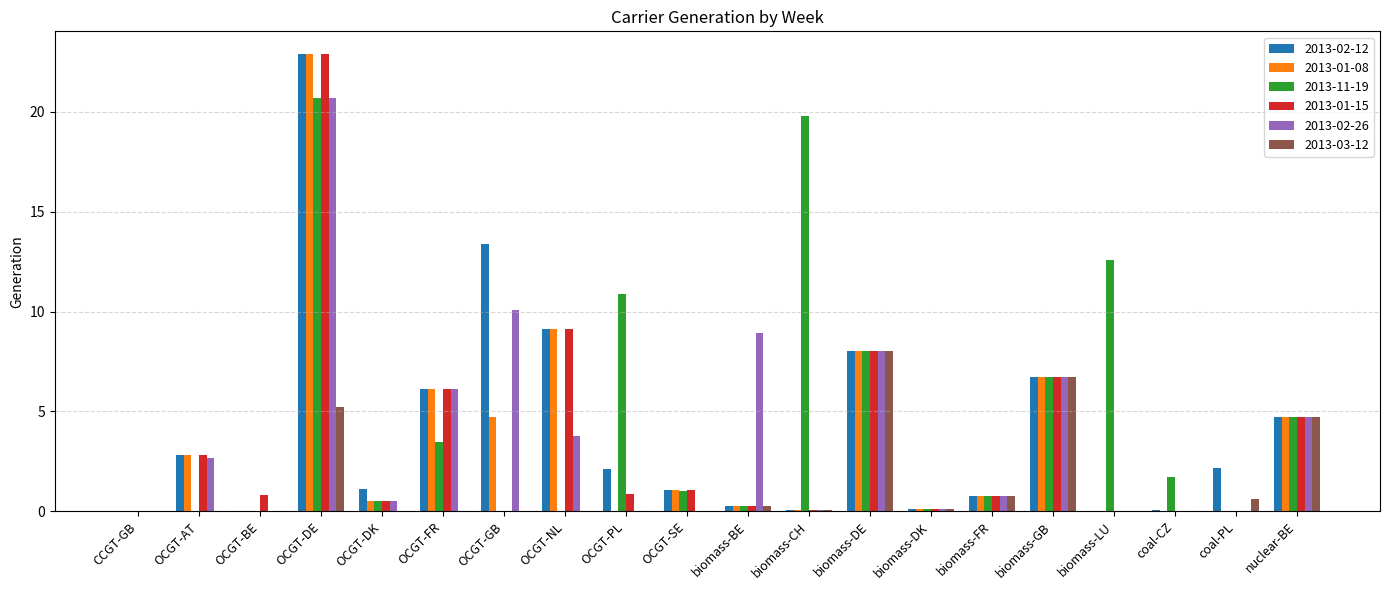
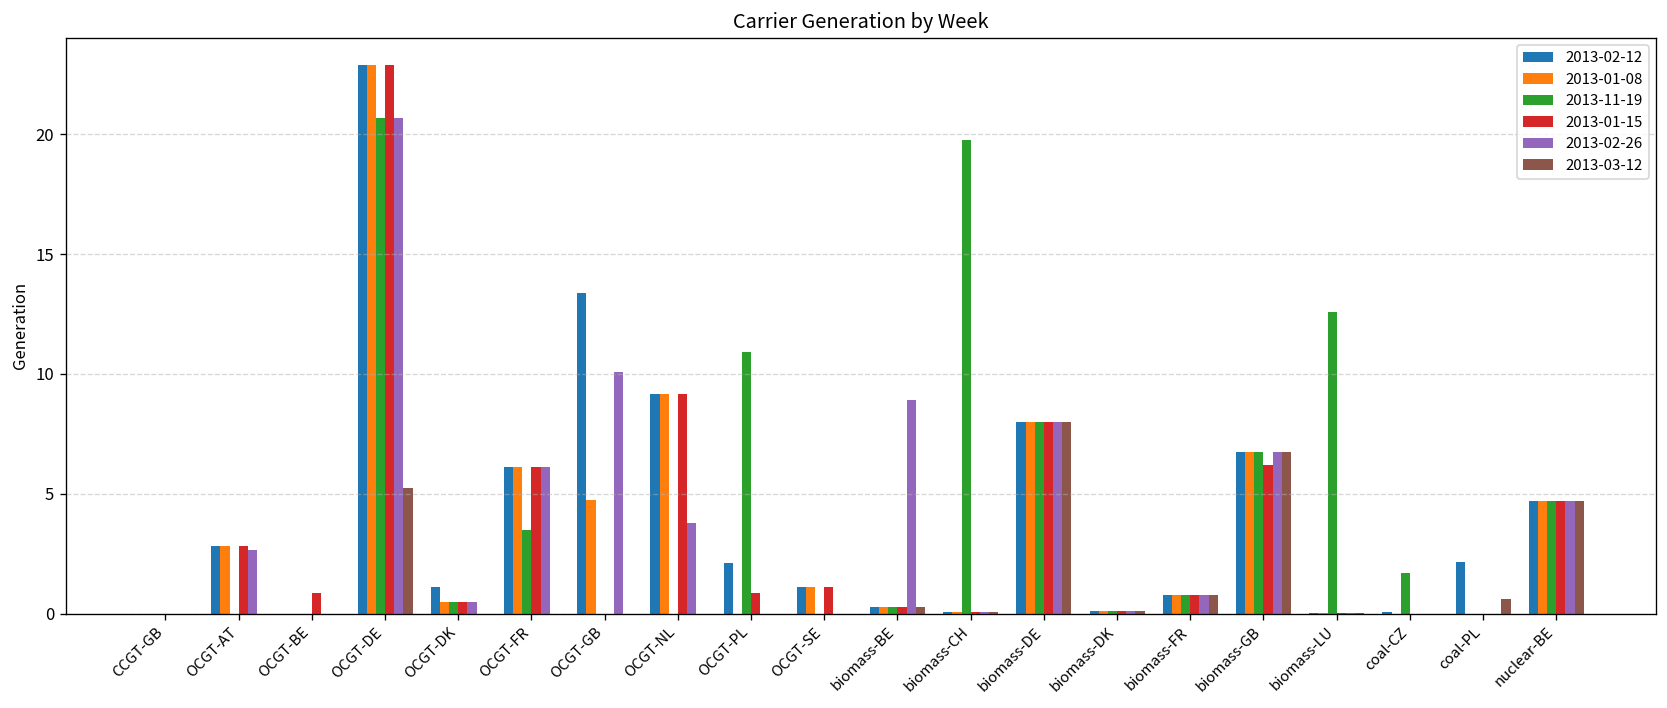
  {
    "2013-02-12": {
      "CCGT-GB": 0.0,
      "OCGT-AT": 2.8,
      "OCGT-BE": 0.0,
      "OCGT-DE": 22.9,
      "OCGT-DK": 1.1,
      "OCGT-FR": 6.1,
      "OCGT-GB": 13.4,
      "OCGT-NL": 9.2,
      "OCGT-PL": 2.1,
      "OCGT-SE": 1.1,
      "biomass-BE": 0.3,
      "biomass-DE": 8.0,
      "biomass-FR": 0.8,
      "biomass-GB": 6.7,
      "coal-PL": 2.2,
      "nuclear-BE": 4.7
    },
    "2013-01-08": {
      "CCGT-GB": 0.0,
      "OCGT-AT": 2.8,
      "OCGT-BE": 0.0,
      "OCGT-DE": 22.9,
      "OCGT-DK": 0.5,
      "OCGT-FR": 6.1,
      "OCGT-GB": 4.7,
      "OCGT-NL": 9.2,
      "OCGT-PL": 0.0,
      "OCGT-SE": 1.1,
      "biomass-BE": 0.3,
      "biomass-DE": 8.0,
      "biomass-FR": 0.8,
      "biomass-GB": 6.7,
      "coal-CZ": 0.0,
      "coal-PL": 0.0,
      "nuclear-BE": 4.7
    },
    "2013-11-19": {
      "CCGT-GB": 0,
      "OCGT-AT": 0,
      "OCGT-BE": 0,
      "OCGT-DE": 20.7,
      "OCGT-DK": 0.5,
      "OCGT-FR": 3.5,
      "OCGT-GB": 0,
      "OCGT-NL": 0,
      "OCGT-PL": 11,
-     "OCGT-SE": 1,
+     "OCGT-SE": 0,
      "biomass-BE": 0.3,
      "biomass-CH": 19.8,
      "biomass-DE": 8,
      "biomass-FR": 0.8,
      "biomass-GB": 6.7,
      "biomass-LU": 12.6,
      "coal-CZ": 1.7,
      "coal-PL": 0,
      "nuclear-BE": 4.7
    },
    "2013-01-15": {
      "CCGT-GB": 0.0,
      "OCGT-AT": 2.8,
      "OCGT-BE": 0.8,
      "OCGT-DE": 22.9,
      "OCGT-DK": 0.5,
      "OCGT-FR": 6.1,
      "OCGT-GB": 0.0,
      "OCGT-NL": 9.1,
      "OCGT-PL": 0.9,
      "OCGT-SE": 1.1,
      "biomass-BE": 0.3,
      "biomass-DE": 8.0,
      "biomass-FR": 0.8,
-     "biomass-GB": 6.7,
+     "biomass-GB": 6.2,
      "coal-CZ": 0.0,
      "coal-PL": 0.0,
      "nuclear-BE": 4.7
    },
    "2013-02-26": {
      "CCGT-GB": 0.0,
      "OCGT-AT": 2.7,
      "OCGT-BE": 0.0,
      "OCGT-DE": 20.7,
      "OCGT-DK": 0.5,
      "OCGT-FR": 6.1,
      "OCGT-GB": 10.1,
      "OCGT-NL": 3.8,
      "OCGT-PL": 0.0,
      "OCGT-SE": 0.0,
      "biomass-BE": 8.9,
      "biomass-DE": 8.0,
      "biomass-FR": 0.8,
      "biomass-GB": 6.7,
      "coal-CZ": 0.0,
      "coal-PL": 0.0,
      "nuclear-BE": 4.7
    },
    "2013-03-12": {
      "CCGT-GB": 0.0,
      "OCGT-AT": 0.0,
      "OCGT-BE": 0.0,
      "OCGT-DE": 5.2,
      "OCGT-DK": 0.0,
      "OCGT-FR": 0.0,
      "OCGT-GB": 0.0,
      "OCGT-NL": 0.0,
      "OCGT-PL": 0.0,
      "OCGT-SE": 0.0,
      "biomass-BE": 0.3,
      "biomass-DE": 8.0,
      "biomass-FR": 0.8,
      "biomass-GB": 6.7,
      "coal-CZ": 0.0,
      "coal-PL": 0.6,
      "nuclear-BE": 4.7
    }
  }
